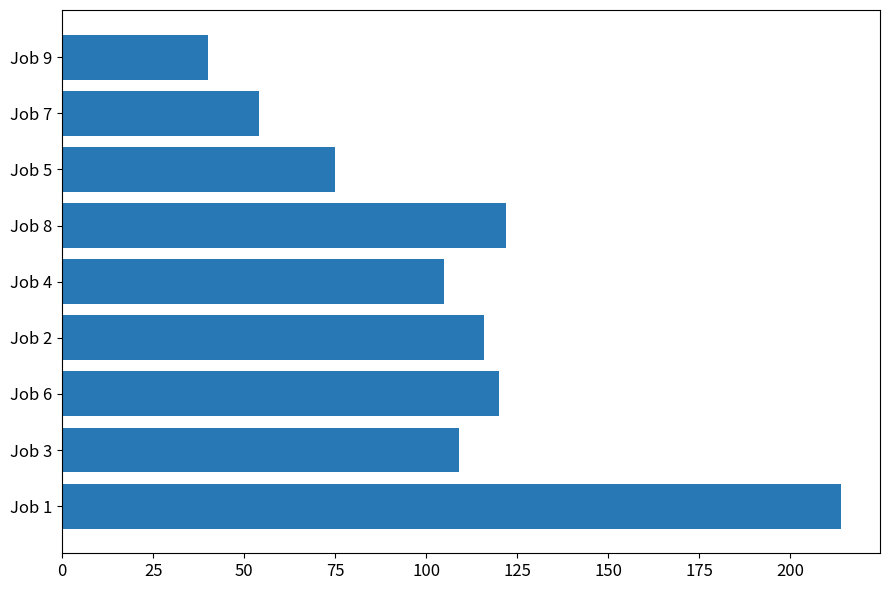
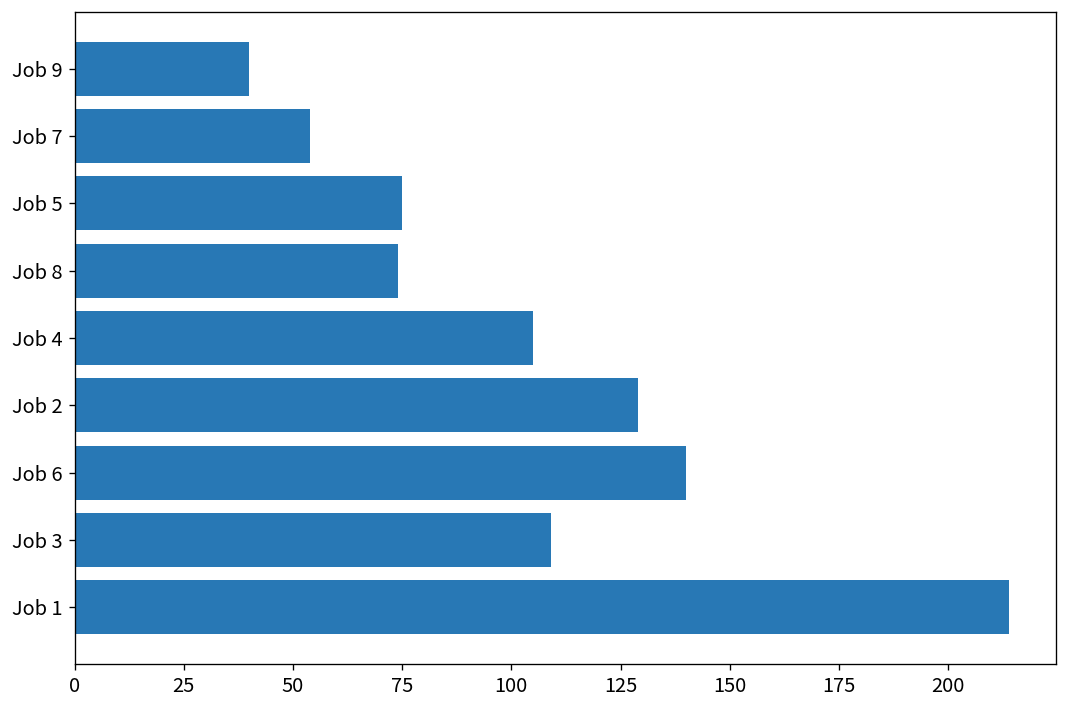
  {
    "Job 9": 40,
    "Job 7": 54,
    "Job 5": 75,
-   "Job 8": 122,
+   "Job 8": 74,
    "Job 4": 105,
-   "Job 2": 116,
-   "Job 6": 120,
+   "Job 2": 129,
+   "Job 6": 140,
    "Job 3": 109,
    "Job 1": 214
  }
